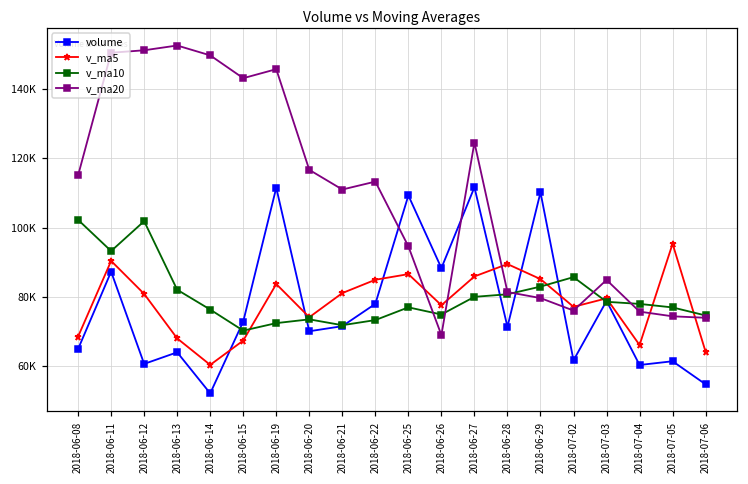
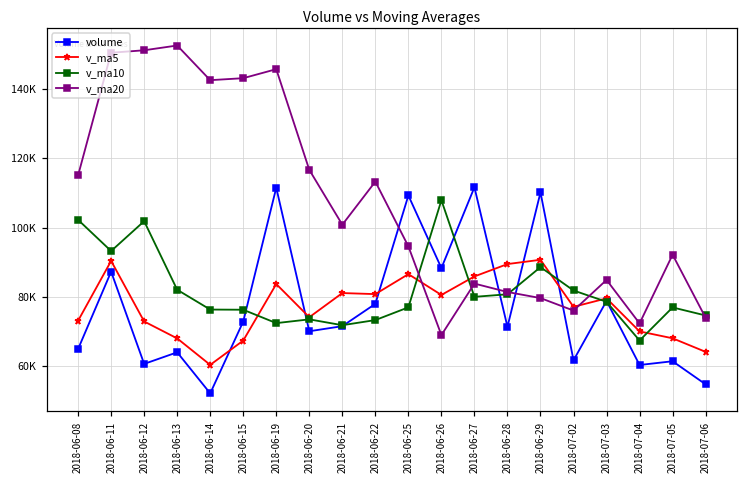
  {
    "volume": {
      "2018-06-08": 65000,
      "2018-06-11": 87000,
      "2018-06-12": 61000,
      "2018-06-13": 64000,
      "2018-06-14": 52000,
      "2018-06-15": 73000,
      "2018-06-19": 112000,
      "2018-06-20": 70000,
      "2018-06-22": 78000,
      "2018-06-25": 109000,
      "2018-06-26": 88000,
      "2018-06-27": 112000,
      "2018-06-28": 71000,
      "2018-06-29": 110000,
      "2018-07-02": 62000,
      "2018-07-04": 60000,
      "2018-07-05": 61000,
      "2018-07-06": 55000
    },
    "v_ma5": {
-     "2018-06-08": 69000,
+     "2018-06-08": 73000,
      "2018-06-11": 90000,
-     "2018-06-12": 81000,
+     "2018-06-12": 73000,
      "2018-06-13": 68000,
      "2018-06-14": 60000,
      "2018-06-15": 67000,
      "2018-06-19": 84000,
      "2018-06-21": 81000,
-     "2018-06-22": 85000,
+     "2018-06-22": 81000,
      "2018-06-25": 87000,
-     "2018-06-26": 78000,
+     "2018-06-26": 81000,
      "2018-06-27": 86000,
      "2018-06-28": 90000,
-     "2018-06-29": 85000,
+     "2018-06-29": 91000,
      "2018-07-02": 77000,
-     "2018-07-04": 66000,
-     "2018-07-05": 95000,
+     "2018-07-04": 70000,
+     "2018-07-05": 68000,
      "2018-07-06": 64000
    },
    "v_ma10": {
      "2018-06-08": 102000,
      "2018-06-11": 93000,
      "2018-06-12": 102000,
      "2018-06-13": 82000,
      "2018-06-14": 76000,
-     "2018-06-15": 70000,
+     "2018-06-15": 76000,
      "2018-06-19": 72000,
      "2018-06-22": 73000,
      "2018-06-25": 77000,
-     "2018-06-26": 75000,
+     "2018-06-26": 108000,
      "2018-06-27": 80000,
-     "2018-06-29": 83000,
-     "2018-07-02": 86000,
-     "2018-07-04": 78000,
+     "2018-06-29": 89000,
+     "2018-07-02": 82000,
+     "2018-07-04": 67000,
      "2018-07-05": 77000
    },
    "v_ma20": {
      "2018-06-08": 115000,
      "2018-06-12": 151000,
      "2018-06-13": 153000,
-     "2018-06-14": 150000,
+     "2018-06-14": 143000,
      "2018-06-15": 143000,
      "2018-06-19": 146000,
      "2018-06-20": 117000,
-     "2018-06-21": 111000,
+     "2018-06-21": 101000,
      "2018-06-22": 113000,
      "2018-06-25": 95000,
      "2018-06-26": 69000,
-     "2018-06-27": 125000,
+     "2018-06-27": 84000,
      "2018-06-29": 80000,
      "2018-07-02": 76000,
      "2018-07-03": 85000,
-     "2018-07-04": 76000,
-     "2018-07-05": 74000
+     "2018-07-04": 72000,
+     "2018-07-05": 92000
    }
  }
